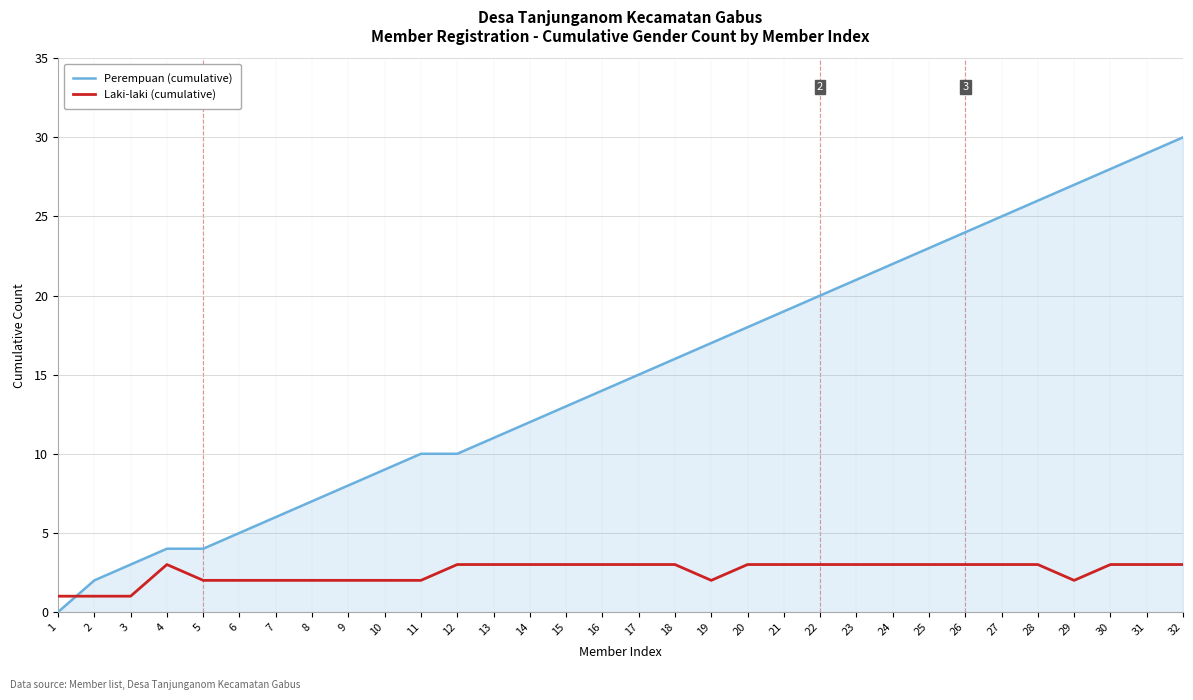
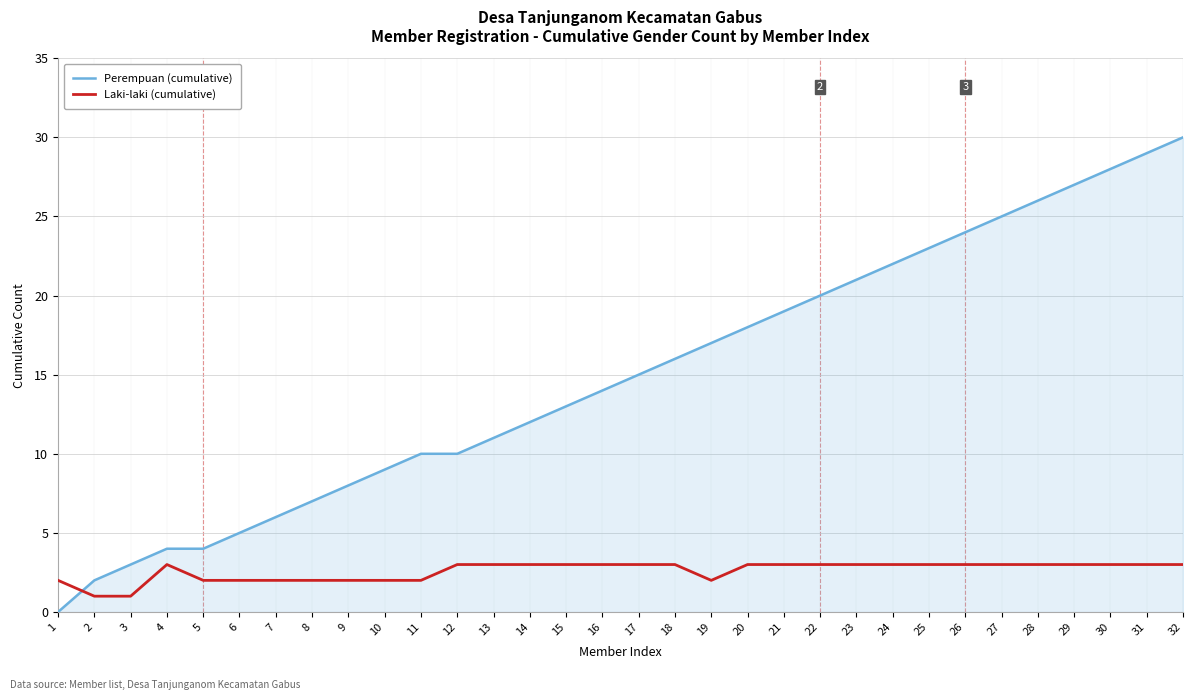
  {
    "Perempuan (cumulative)": {
      "1": 0,
      "2": 2,
      "3": 3,
      "4": 4,
      "5": 4,
      "6": 5,
      "7": 6,
      "8": 7,
      "9": 8,
      "10": 9,
      "11": 10,
      "12": 10,
      "13": 11,
      "14": 12,
      "15": 13,
      "16": 14,
      "17": 15,
      "18": 16,
      "19": 17,
      "20": 18,
      "21": 19,
      "22": 20,
      "23": 21,
      "24": 22,
      "25": 23,
      "26": 24,
      "27": 25,
      "28": 26,
      "29": 27,
      "30": 28,
      "31": 29,
      "32": 30
    },
    "Laki-laki (cumulative)": {
-     "1": 1,
+     "1": 2,
      "2": 1,
      "3": 1,
      "4": 3,
      "5": 2,
      "6": 2,
      "7": 2,
      "8": 2,
      "9": 2,
      "10": 2,
      "11": 2,
      "12": 3,
      "13": 3,
      "14": 3,
      "15": 3,
      "16": 3,
      "17": 3,
      "18": 3,
      "19": 2,
      "20": 3,
      "21": 3,
      "22": 3,
      "23": 3,
      "24": 3,
      "25": 3,
      "26": 3,
      "27": 3,
      "28": 3,
-     "29": 2,
+     "29": 3,
      "30": 3,
      "31": 3,
      "32": 3
    }
  }
